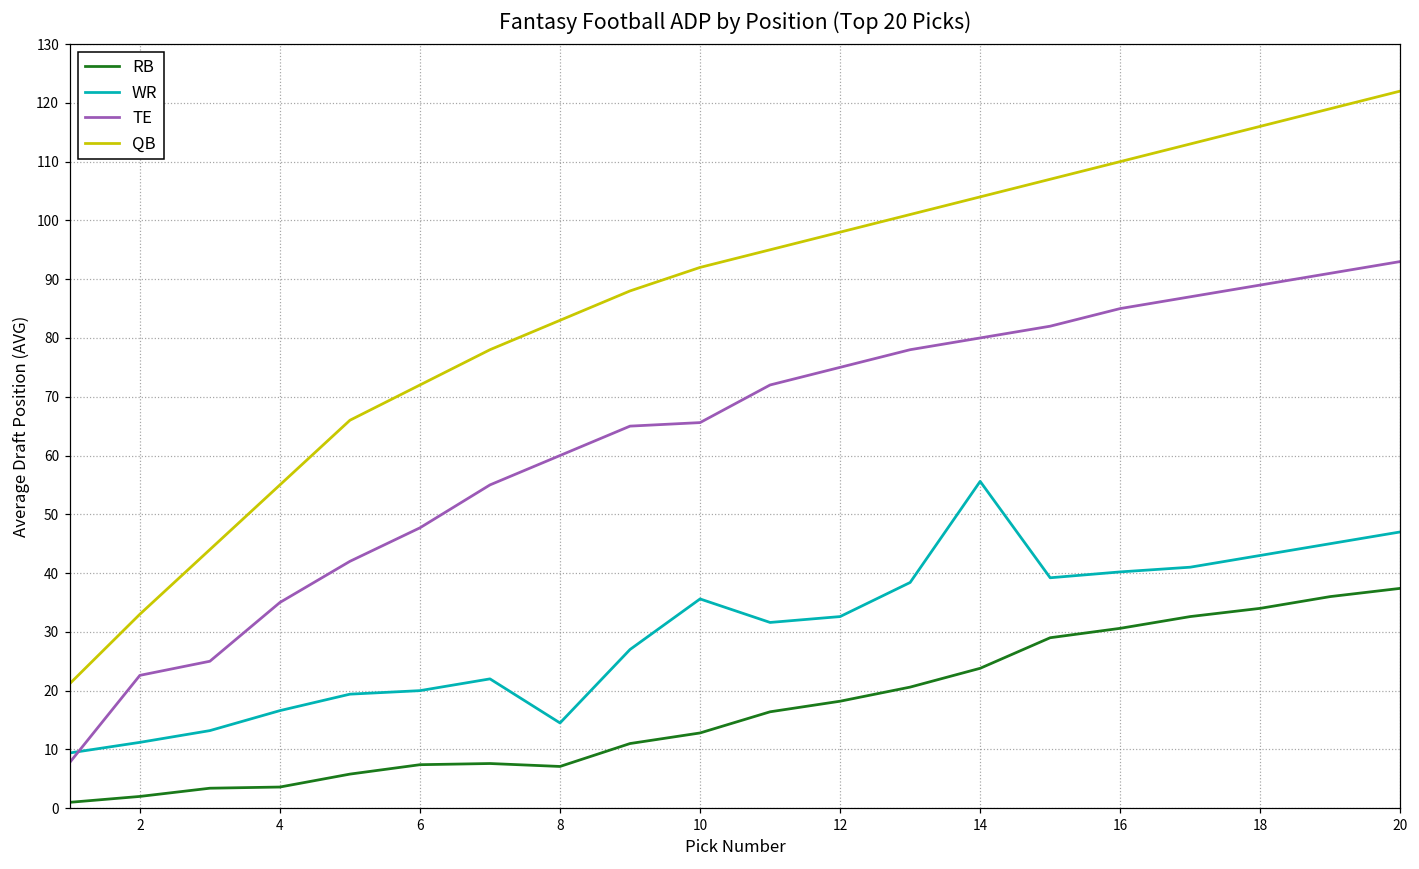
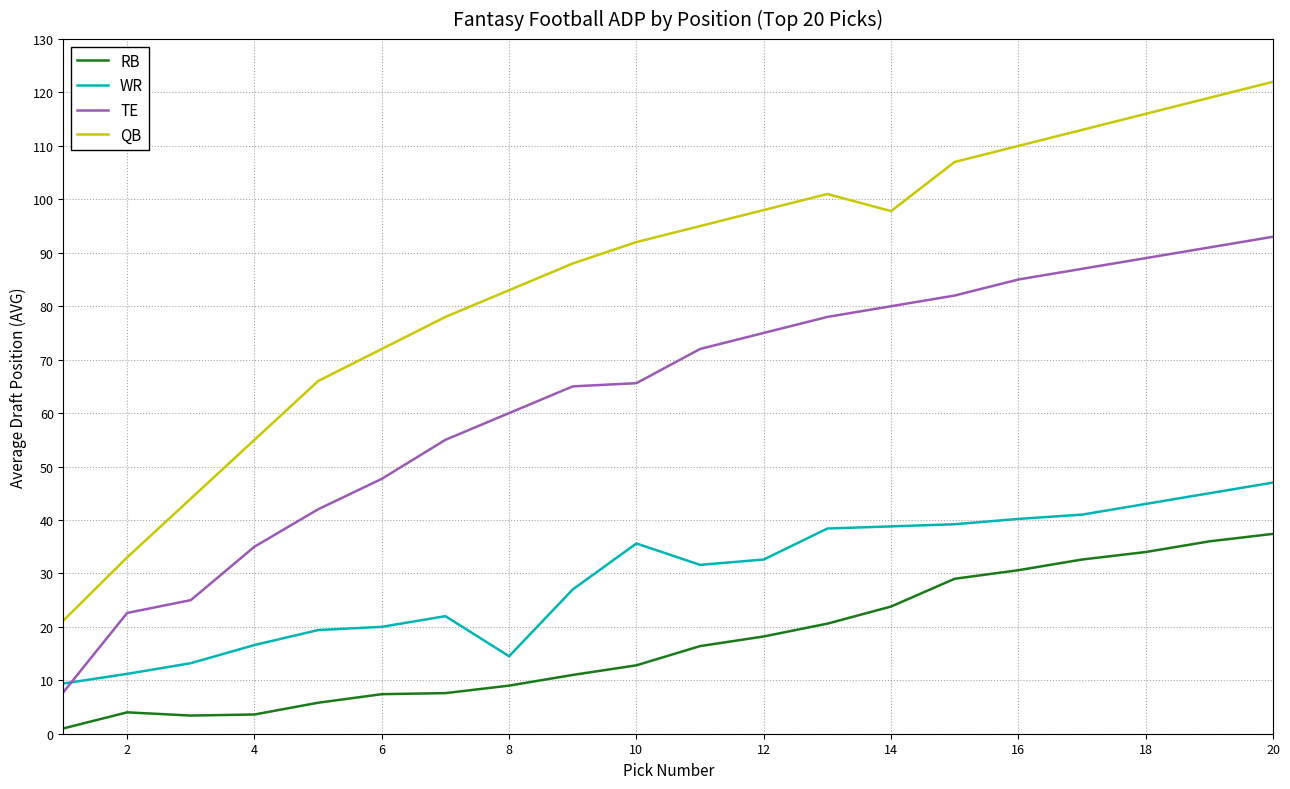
  {
    "RB": {
-     "2": 2,
+     "2": 4,
      "4": 4,
      "6": 7,
-     "8": 7,
+     "8": 9,
      "10": 13,
      "12": 18,
      "14": 24,
      "16": 31,
      "18": 34,
      "20": 37
    },
    "WR": {
      "2": 11,
      "4": 17,
      "6": 20,
      "8": 15,
      "10": 36,
      "12": 33,
-     "14": 56,
+     "14": 39,
      "16": 40,
      "18": 43,
      "20": 47
    },
    "TE": {
      "2": 23,
      "4": 35,
      "6": 48,
      "8": 60,
      "10": 66,
      "12": 75,
      "14": 80,
      "16": 85,
      "18": 89,
      "20": 93
    },
    "QB": {
      "2": 33,
      "4": 55,
      "6": 72,
      "8": 83,
      "10": 92,
      "12": 98,
-     "14": 104,
+     "14": 98,
      "16": 110,
      "18": 116,
      "20": 122
    }
  }
